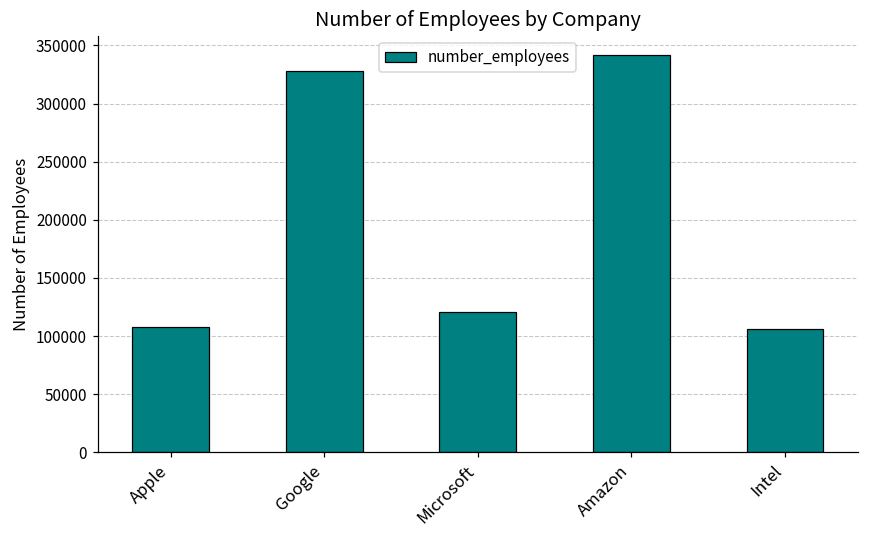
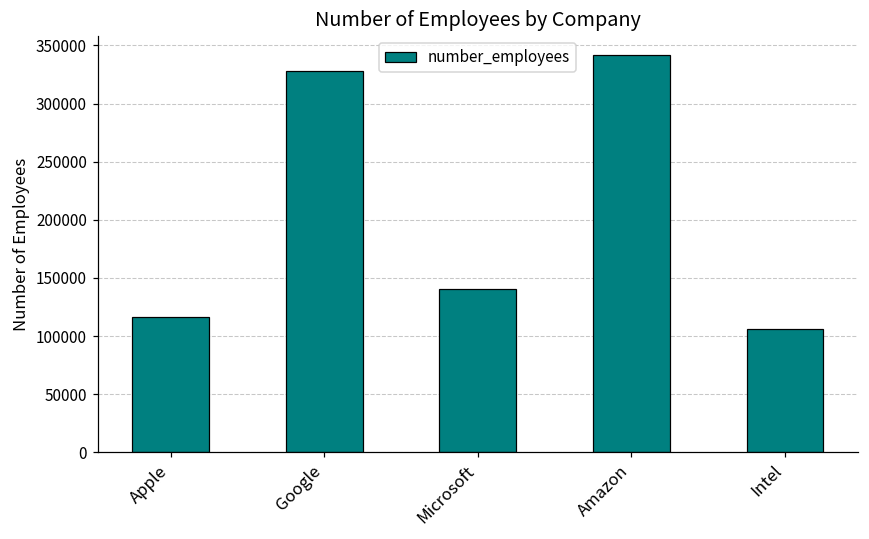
  {
-   "Apple": 108000,
+   "Apple": 116000,
    "Google": 328000,
-   "Microsoft": 121000,
+   "Microsoft": 140000,
    "Amazon": 341000,
    "Intel": 106000
  }
